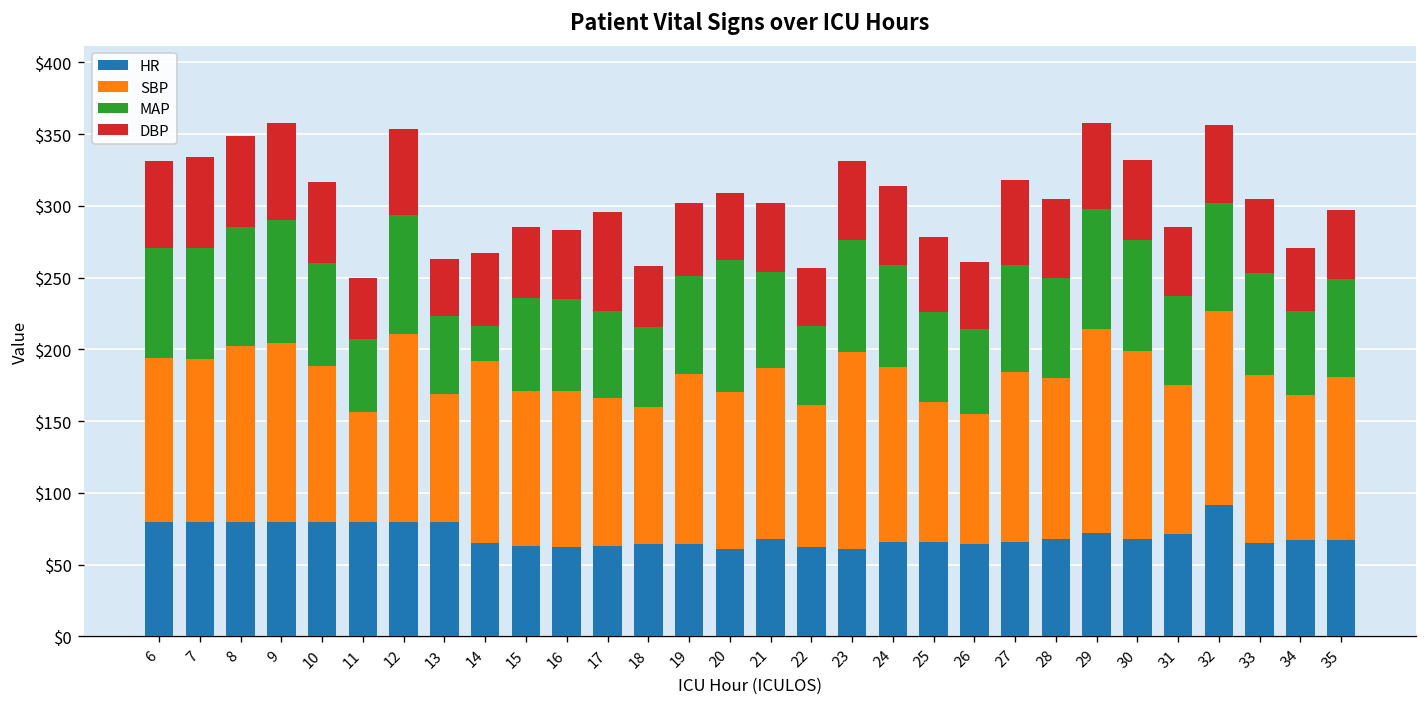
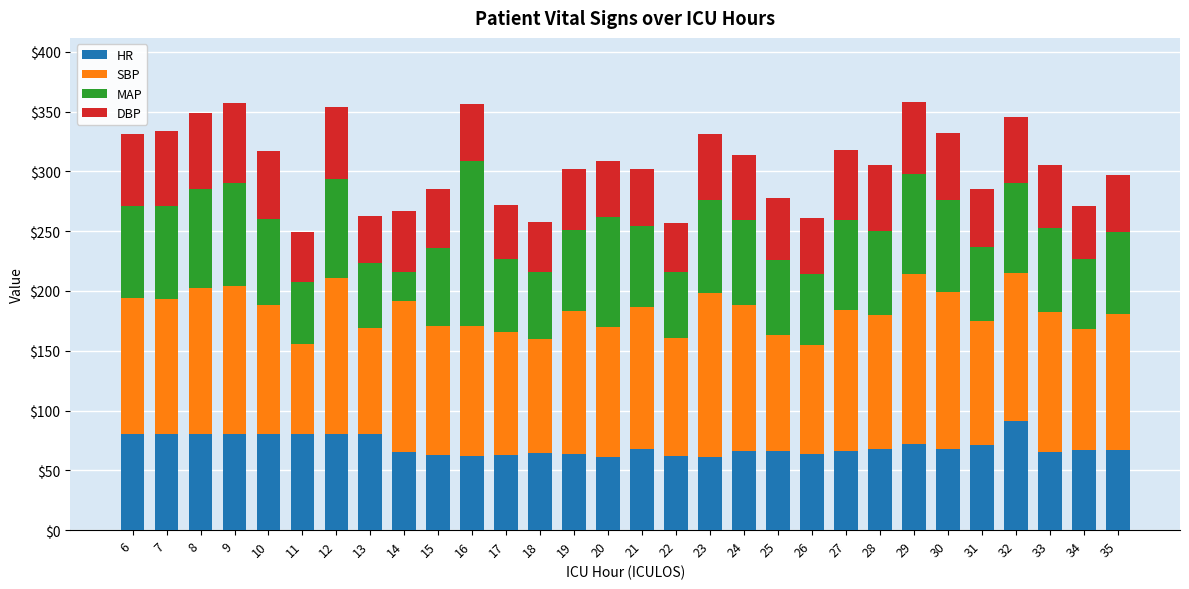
  {
    "HR": {
      "6": "$80",
      "7": "$80",
      "8": "$80",
      "9": "$80",
      "10": "$80",
      "11": "$80",
      "12": "$80",
      "13": "$80",
      "14": "$65",
      "15": "$63",
      "16": "$62",
      "17": "$63",
      "18": "$65",
      "19": "$64",
      "20": "$61",
      "21": "$68",
      "22": "$62",
      "23": "$61",
      "24": "$66",
      "25": "$66",
      "26": "$64",
      "27": "$66",
      "28": "$68",
      "29": "$72",
      "30": "$68",
      "31": "$71",
      "32": "$91",
      "33": "$65",
      "34": "$67",
      "35": "$67"
    },
    "SBP": {
      "6": "$114",
      "7": "$113",
      "8": "$123",
      "9": "$125",
      "10": "$109",
      "11": "$76",
      "12": "$131",
      "13": "$89",
      "14": "$127",
      "15": "$108",
      "16": "$109",
      "17": "$103",
      "18": "$96",
      "19": "$119",
      "20": "$109",
      "21": "$119",
      "22": "$99",
      "23": "$137",
      "24": "$122",
      "25": "$97",
      "26": "$91",
      "27": "$118",
      "28": "$112",
      "29": "$142",
      "30": "$131",
      "31": "$104",
-     "32": "$135",
+     "32": "$124",
      "33": "$117",
      "34": "$101",
      "35": "$114"
    },
    "MAP": {
      "6": "$77",
      "7": "$78",
      "8": "$83",
      "9": "$86",
      "10": "$72",
      "11": "$52",
      "12": "$83",
      "13": "$54",
      "14": "$24",
      "15": "$65",
-     "16": "$64",
+     "16": "$137",
      "17": "$61",
      "18": "$56",
      "19": "$68",
      "20": "$92",
      "21": "$67",
      "22": "$55",
      "23": "$78",
      "24": "$71",
      "25": "$63",
      "26": "$59",
      "27": "$75",
      "28": "$70",
      "29": "$84",
      "30": "$77",
      "31": "$62",
      "32": "$75",
      "33": "$71",
      "34": "$59",
      "35": "$68"
    },
    "DBP": {
      "6": "$60",
      "7": "$63",
      "8": "$64",
      "9": "$68",
      "10": "$57",
      "11": "$42",
      "12": "$60",
      "13": "$40",
      "14": "$51",
      "15": "$49",
      "16": "$48",
-     "17": "$69",
+     "17": "$45",
      "18": "$43",
      "19": "$51",
      "20": "$47",
      "21": "$48",
      "22": "$41",
      "23": "$55",
      "24": "$55",
      "25": "$52",
      "26": "$47",
      "27": "$59",
      "28": "$55",
      "29": "$60",
      "30": "$56",
      "31": "$48",
      "32": "$55",
      "33": "$52",
      "34": "$44",
      "35": "$48"
    }
  }
